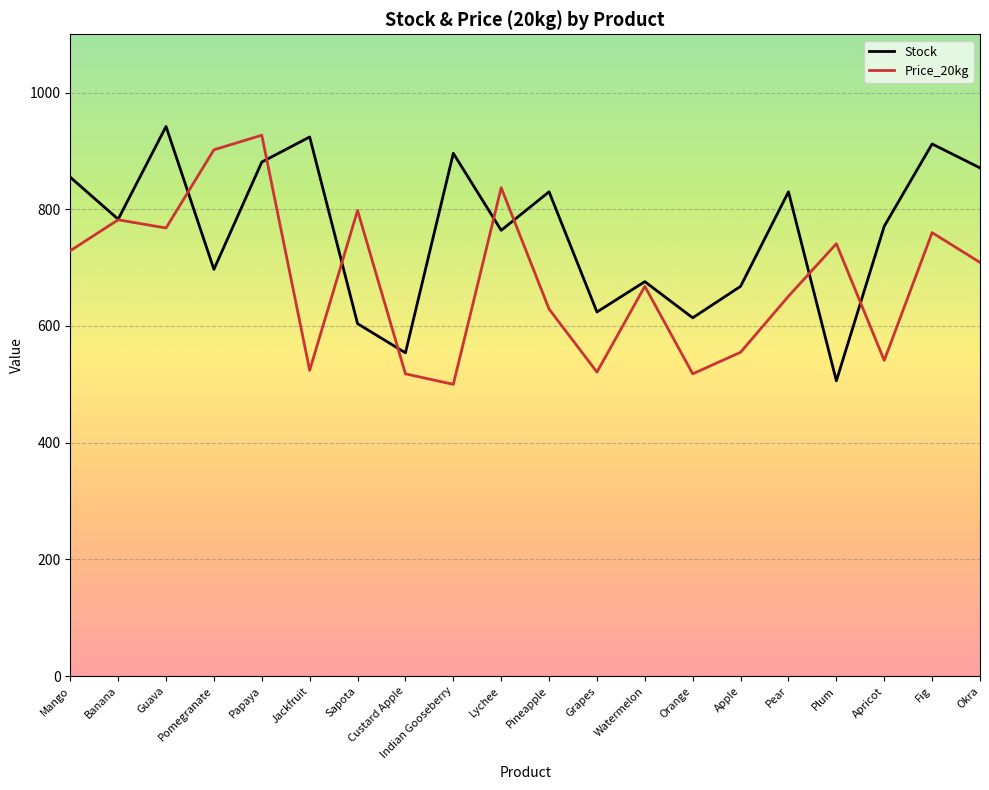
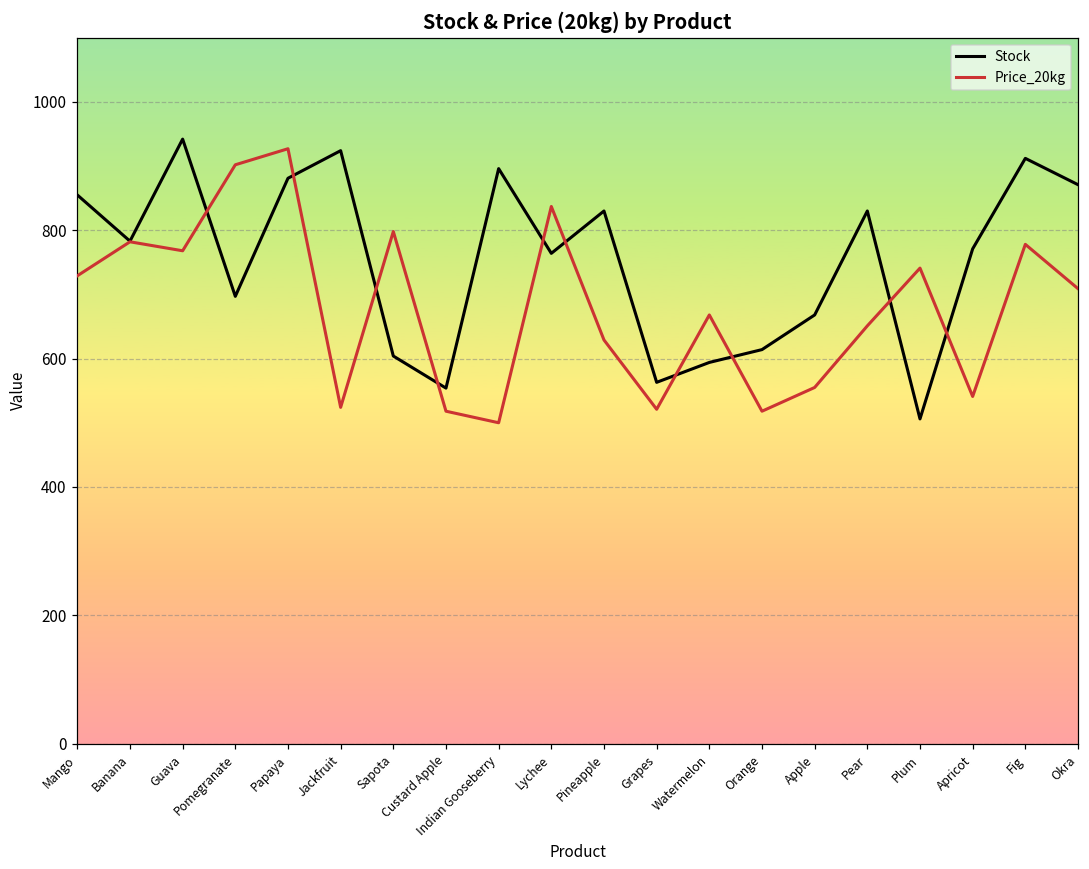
  {
    "Stock": {
      "Mango": 860,
      "Guava": 940,
      "Pomegranate": 700,
      "Papaya": 880,
      "Jackfruit": 920,
      "Sapota": 600,
      "Custard Apple": 550,
      "Indian Gooseberry": 900,
      "Lychee": 760,
      "Pineapple": 830,
-     "Grapes": 620,
-     "Watermelon": 680,
+     "Grapes": 560,
+     "Watermelon": 590,
      "Orange": 610,
      "Apple": 670,
      "Pear": 830,
      "Plum": 510,
      "Apricot": 770,
      "Fig": 910,
      "Okra": 870
    },
    "Price_20kg": {
      "Mango": 730,
      "Guava": 770,
      "Pomegranate": 900,
      "Papaya": 930,
      "Jackfruit": 520,
      "Sapota": 800,
      "Custard Apple": 520,
      "Indian Gooseberry": 500,
      "Lychee": 840,
      "Pineapple": 630,
      "Grapes": 520,
      "Watermelon": 670,
      "Orange": 520,
      "Apple": 560,
      "Pear": 650,
      "Plum": 740,
      "Apricot": 540,
-     "Fig": 760,
+     "Fig": 780,
      "Okra": 710
    }
  }
